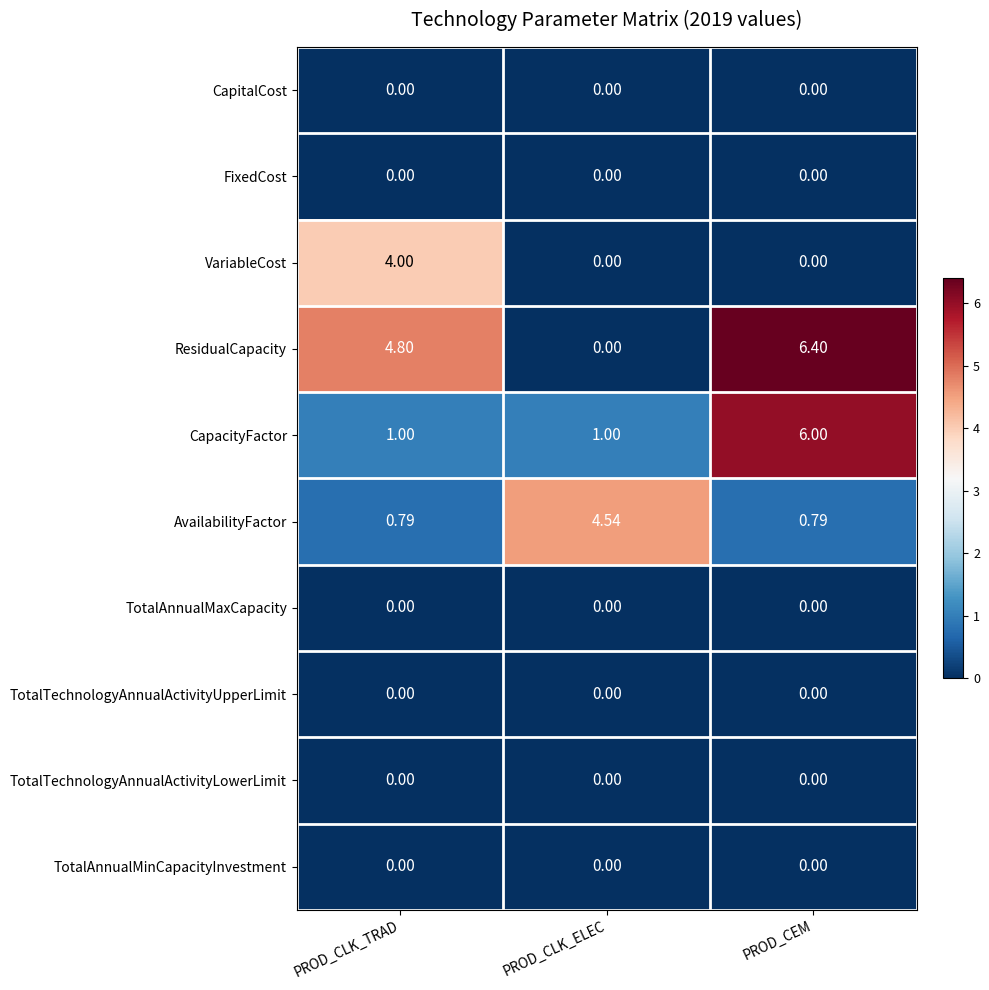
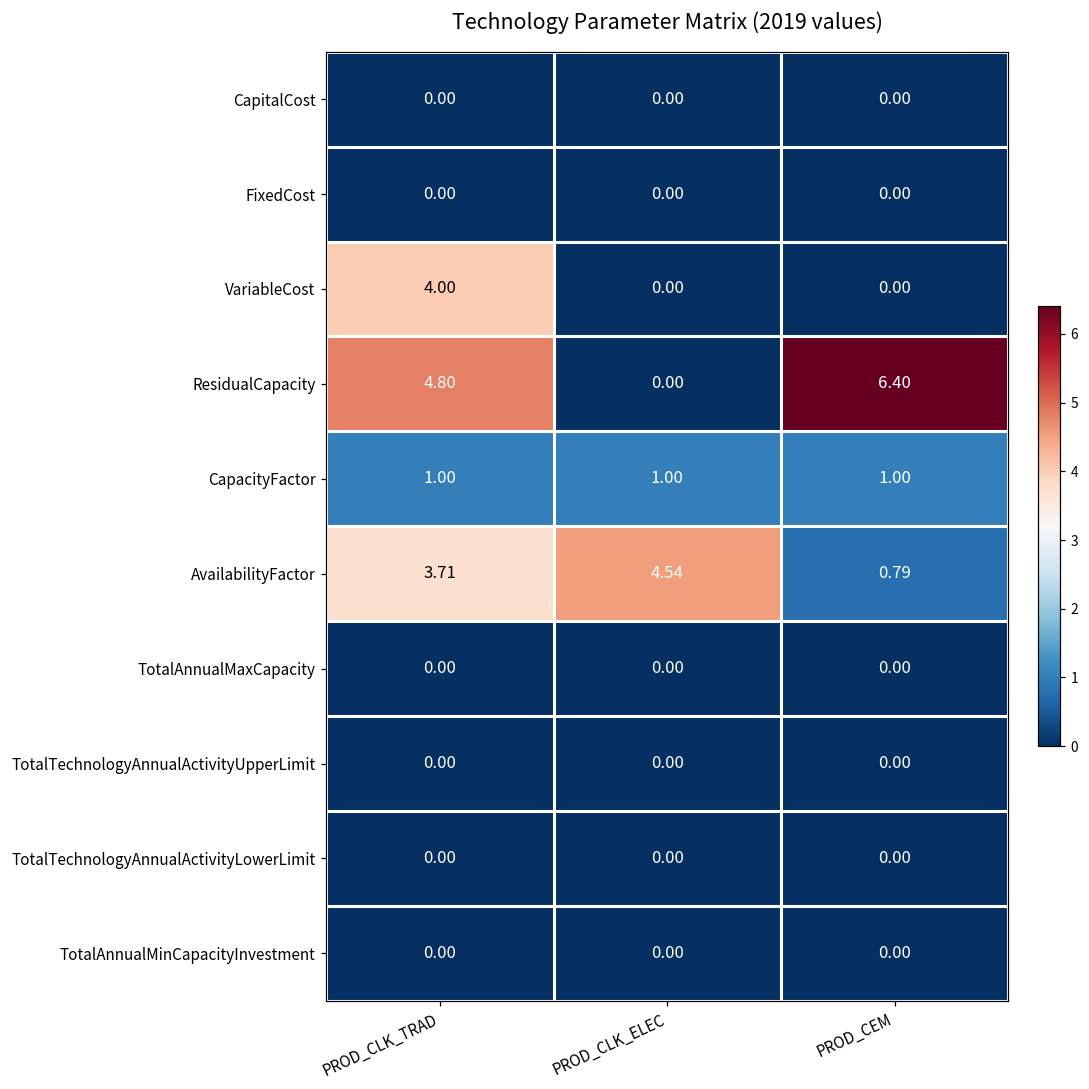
  {
    "CapitalCost": {
      "PROD_CLK_TRAD": 0.00,
      "PROD_CLK_ELEC": 0.00,
      "PROD_CEM": 0.00
    },
    "FixedCost": {
      "PROD_CLK_TRAD": 0.00,
      "PROD_CLK_ELEC": 0.00,
      "PROD_CEM": 0.00
    },
    "VariableCost": {
      "PROD_CLK_TRAD": 4.00,
      "PROD_CLK_ELEC": 0.00,
      "PROD_CEM": 0.00
    },
    "ResidualCapacity": {
      "PROD_CLK_TRAD": 4.80,
      "PROD_CLK_ELEC": 0.00,
      "PROD_CEM": 6.40
    },
    "CapacityFactor": {
      "PROD_CLK_TRAD": 1.00,
      "PROD_CLK_ELEC": 1.00,
-     "PROD_CEM": 6.00
+     "PROD_CEM": 1.00
    },
    "AvailabilityFactor": {
-     "PROD_CLK_TRAD": 0.79,
+     "PROD_CLK_TRAD": 3.71,
      "PROD_CLK_ELEC": 4.54,
      "PROD_CEM": 0.79
    },
    "TotalAnnualMaxCapacity": {
      "PROD_CLK_TRAD": 0.00,
      "PROD_CLK_ELEC": 0.00,
      "PROD_CEM": 0.00
    },
    "TotalTechnologyAnnualActivityUpperLimit": {
      "PROD_CLK_TRAD": 0.00,
      "PROD_CLK_ELEC": 0.00,
      "PROD_CEM": 0.00
    },
    "TotalTechnologyAnnualActivityLowerLimit": {
      "PROD_CLK_TRAD": 0.00,
      "PROD_CLK_ELEC": 0.00,
      "PROD_CEM": 0.00
    },
    "TotalAnnualMinCapacityInvestment": {
      "PROD_CLK_TRAD": 0.00,
      "PROD_CLK_ELEC": 0.00,
      "PROD_CEM": 0.00
    }
  }
